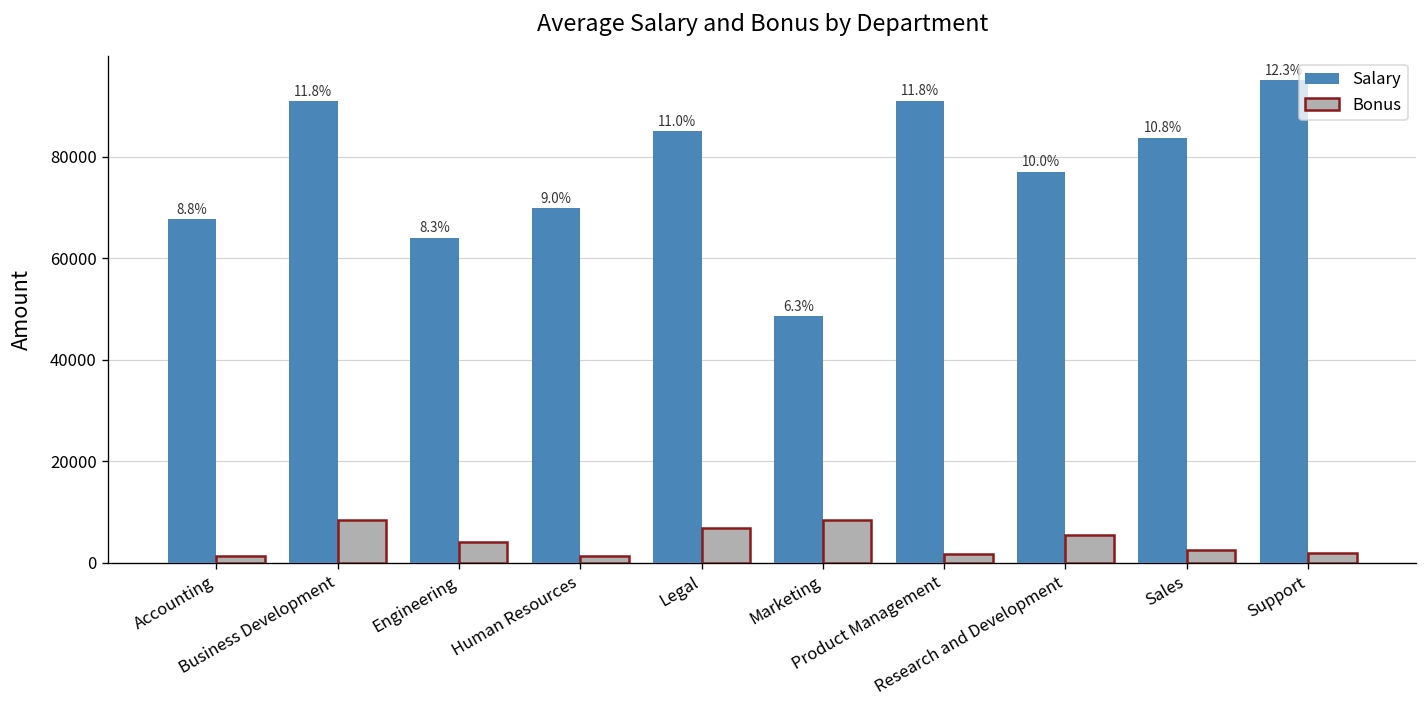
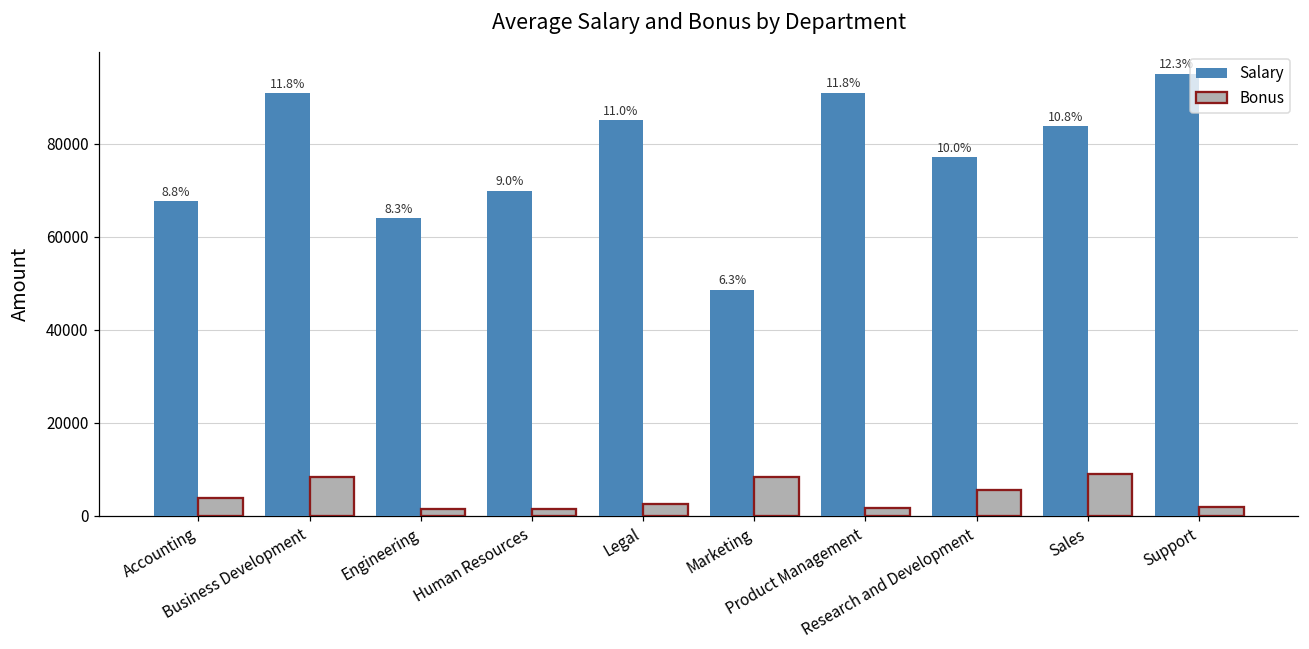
  {
    "Bonus": {
-     "Accounting": 1000,
+     "Accounting": 4000,
      "Business Development": 8000,
-     "Engineering": 4000,
+     "Engineering": 2000,
      "Human Resources": 1000,
-     "Legal": 7000,
+     "Legal": 3000,
      "Marketing": 8000,
      "Product Management": 2000,
      "Research and Development": 6000,
-     "Sales": 3000,
+     "Sales": 9000,
      "Support": 2000
    }
  }
